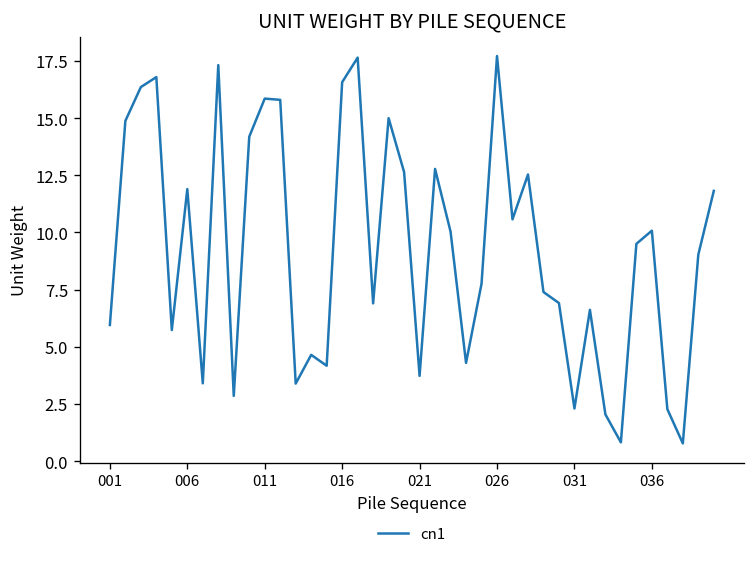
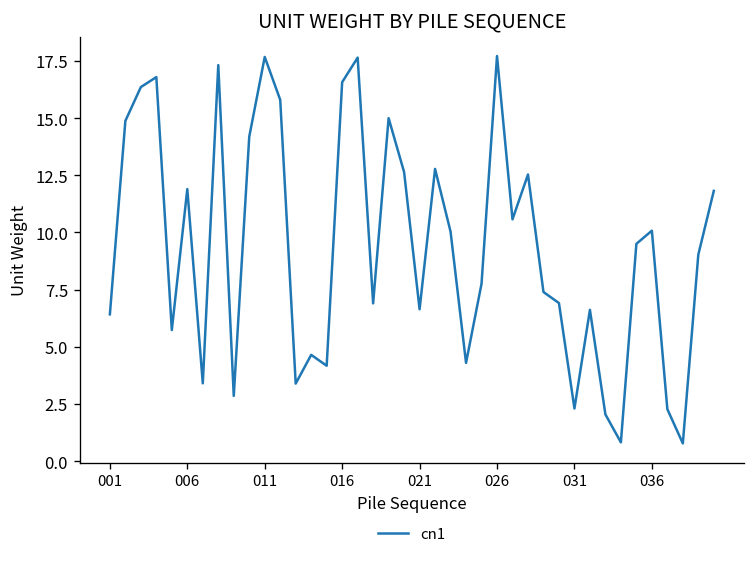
  {
-   "001": 6.0,
+   "001": 6.4,
    "006": 11.9,
-   "011": 15.9,
+   "011": 17.7,
    "016": 16.6,
-   "021": 3.7,
+   "021": 6.6,
    "026": 17.7,
    "031": 2.3,
    "036": 10.1
  }
